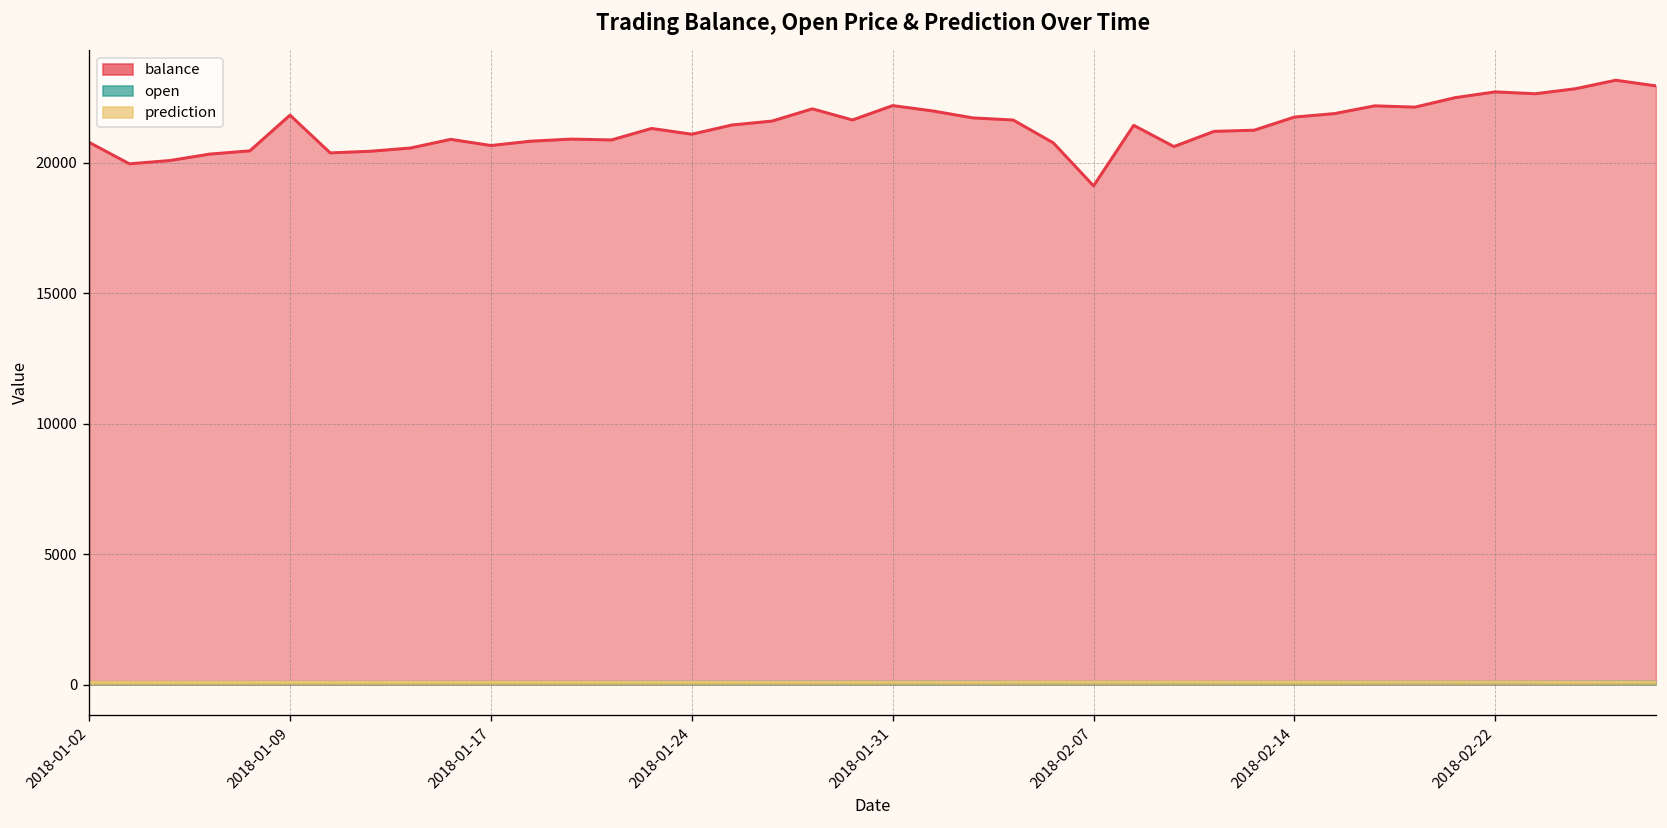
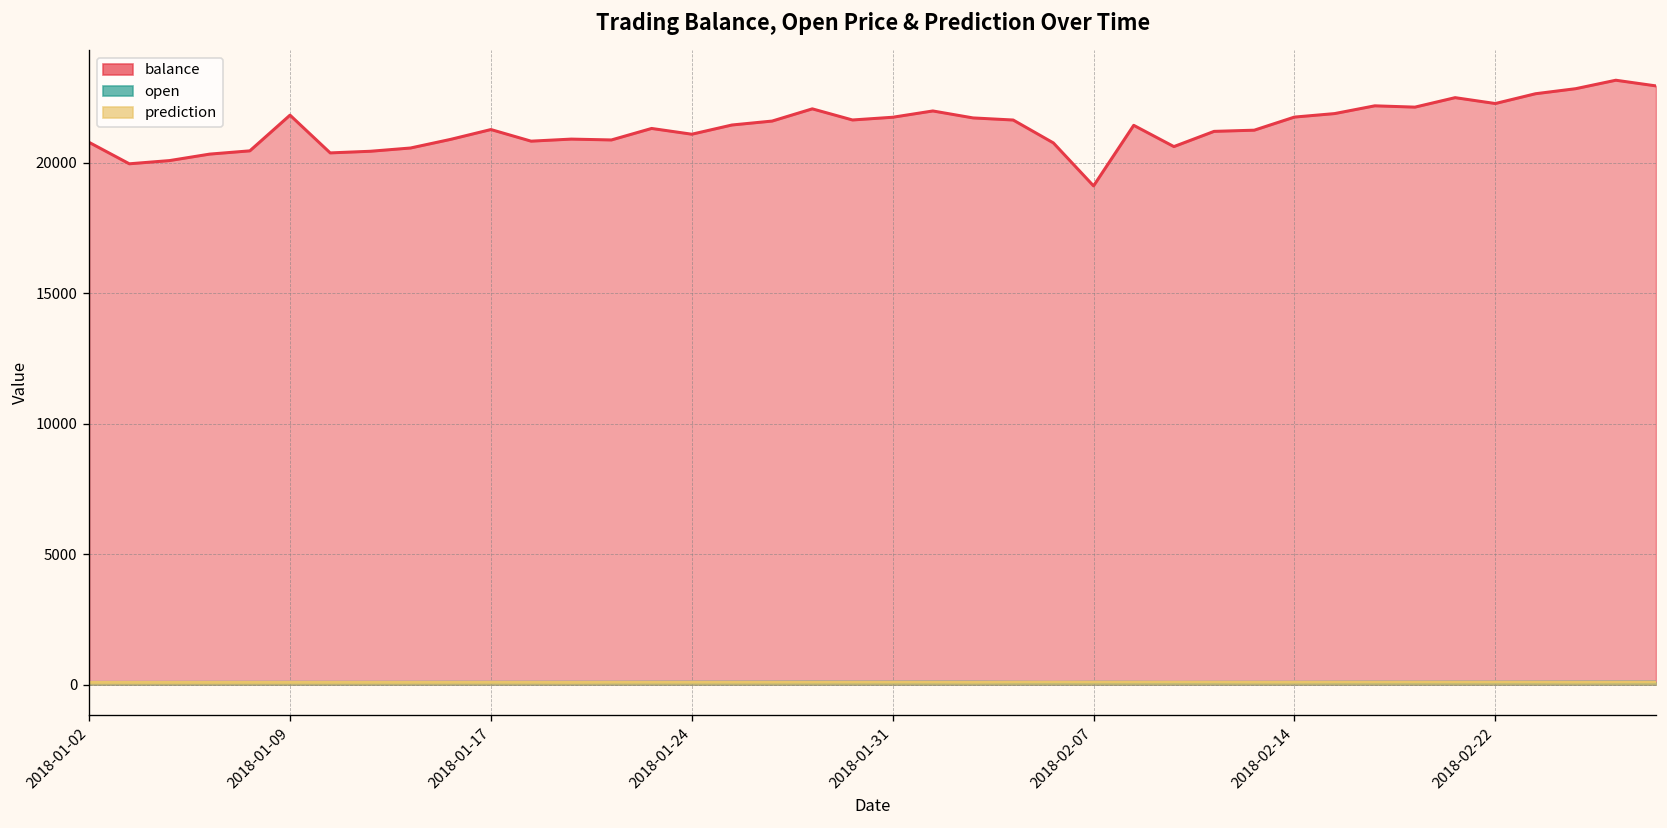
  {
    "balance": {
      "2018-01-02": 20800,
      "2018-01-09": 21800,
-     "2018-01-17": 20700,
+     "2018-01-17": 21300,
      "2018-01-24": 21100,
-     "2018-01-31": 22200,
+     "2018-01-31": 21800,
      "2018-02-07": 19100,
      "2018-02-14": 21800,
-     "2018-02-22": 22700
+     "2018-02-22": 22300
    }
  }
